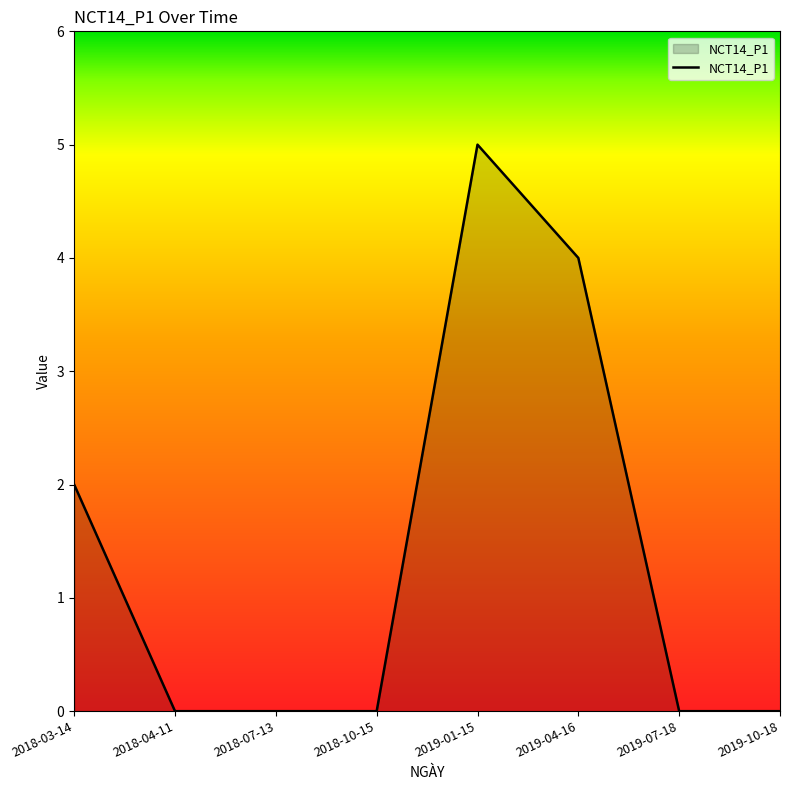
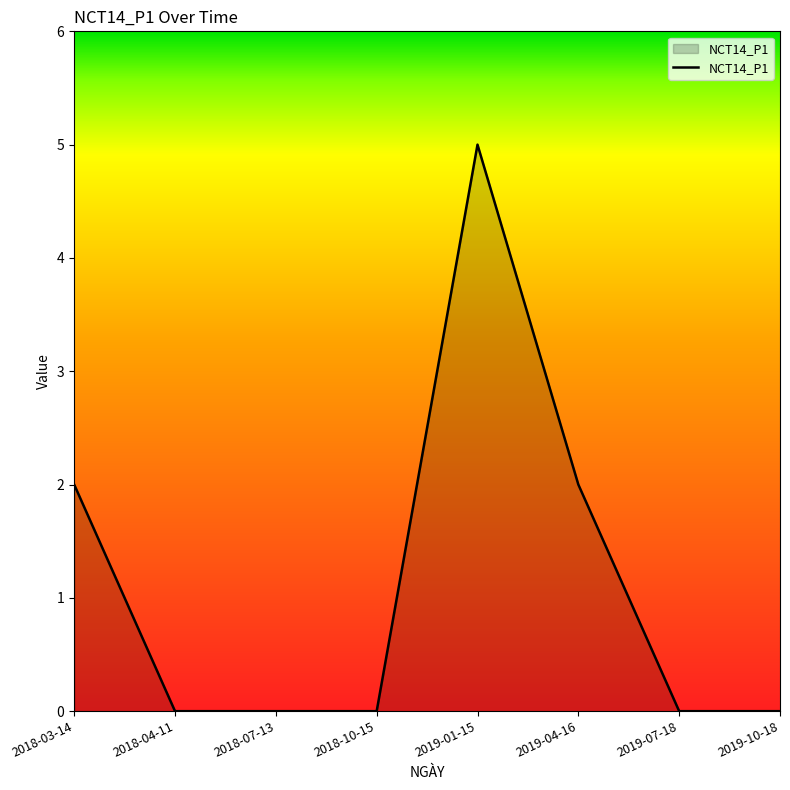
  {
    "2018-03-14": 2,
    "2018-04-11": 0,
    "2018-07-13": 0,
    "2018-10-15": 0,
    "2019-01-15": 5,
-   "2019-04-16": 4,
+   "2019-04-16": 2,
    "2019-07-18": 0,
    "2019-10-18": 0
  }
